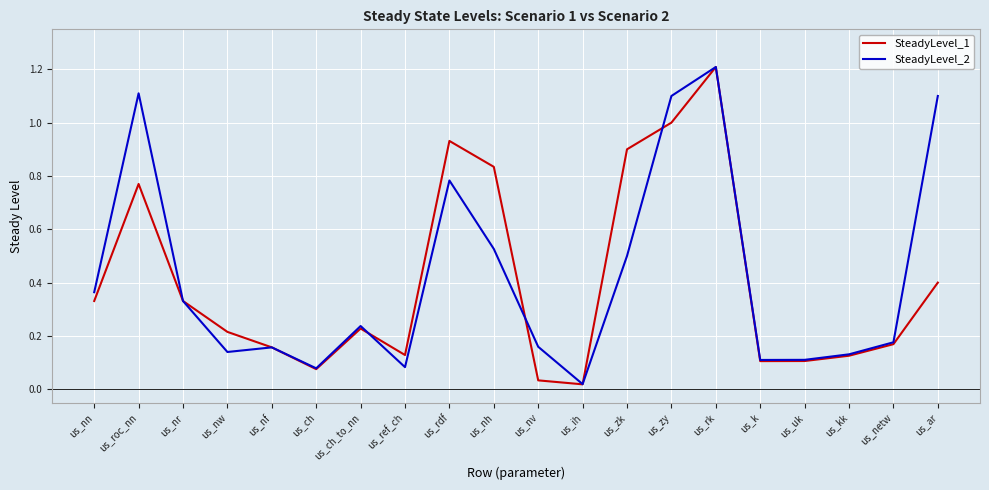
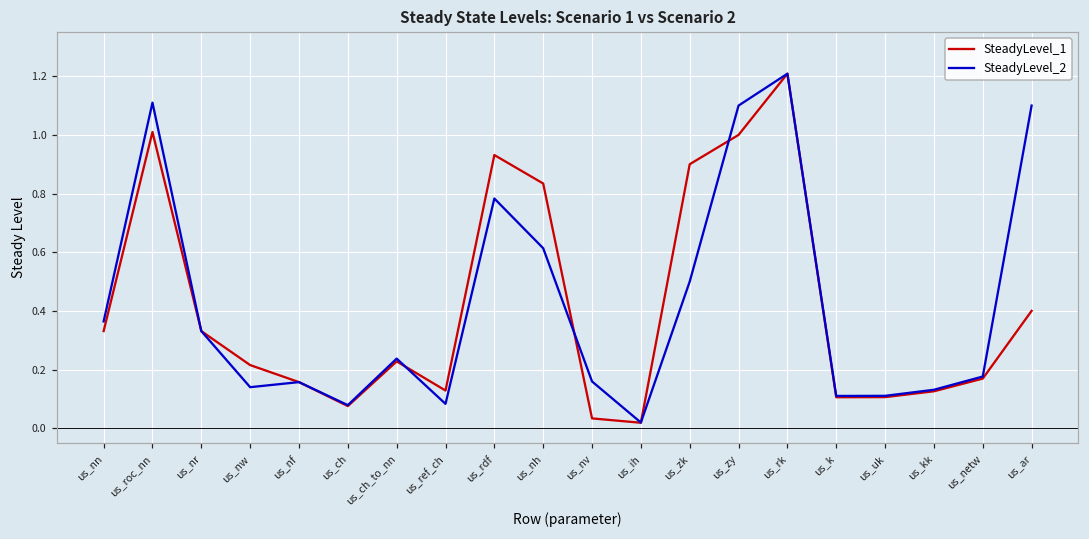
  {
    "SteadyLevel_1": {
      "us_nn": 0.33,
-     "us_roc_nn": 0.77,
+     "us_roc_nn": 1.01,
      "us_nw": 0.22,
      "us_ref_ch": 0.13,
      "us_rdf": 0.93,
      "us_nh": 0.83,
      "us_nv": 0.03,
      "us_zk": 0.90,
      "us_zy": 1.00,
      "us_ar": 0.40
    },
    "SteadyLevel_2": {
      "us_nn": 0.36,
      "us_roc_nn": 1.11,
      "us_nw": 0.14,
      "us_ref_ch": 0.08,
      "us_rdf": 0.78,
-     "us_nh": 0.53,
+     "us_nh": 0.61,
      "us_nv": 0.16,
      "us_zk": 0.50,
      "us_zy": 1.10,
      "us_ar": 1.10
    }
  }
